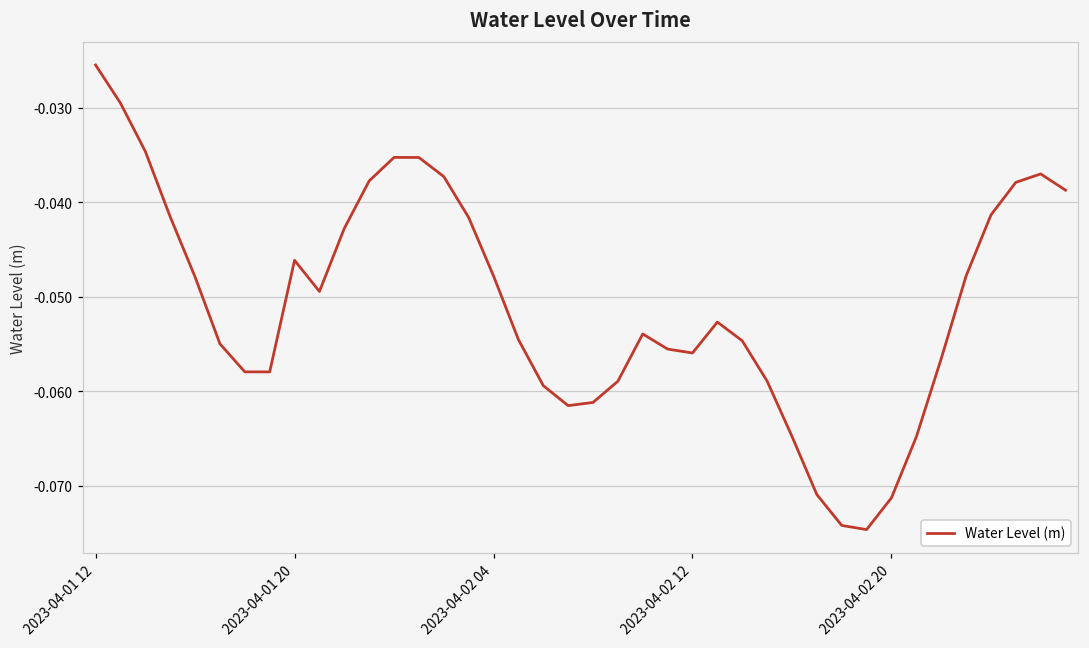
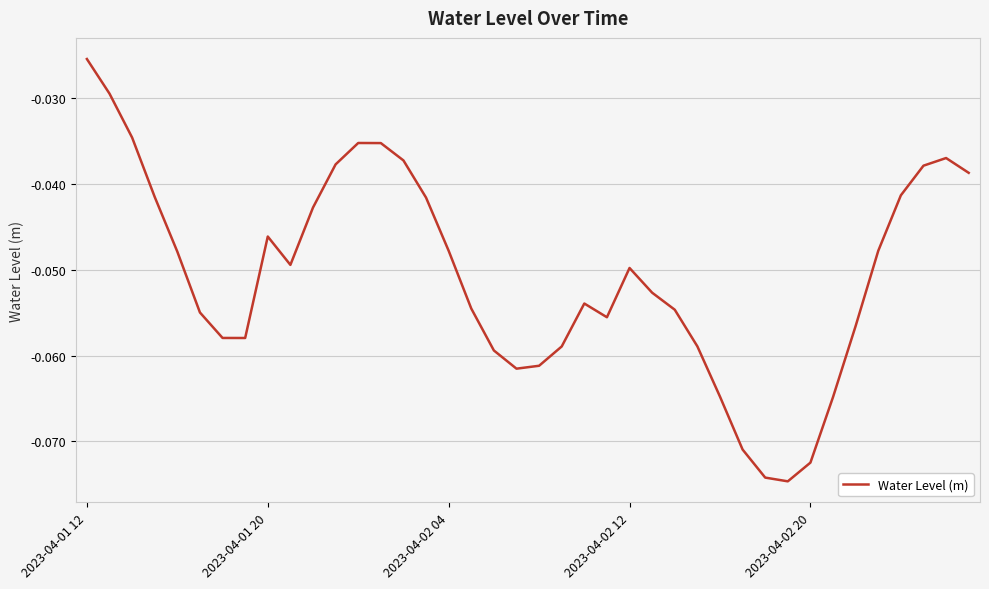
  {
    "2023-04-01 12": -0.025,
    "2023-04-01 20": -0.046,
    "2023-04-02 04": -0.048,
-   "2023-04-02 12": -0.056,
-   "2023-04-02 20": -0.071
+   "2023-04-02 12": -0.050,
+   "2023-04-02 20": -0.072
  }
